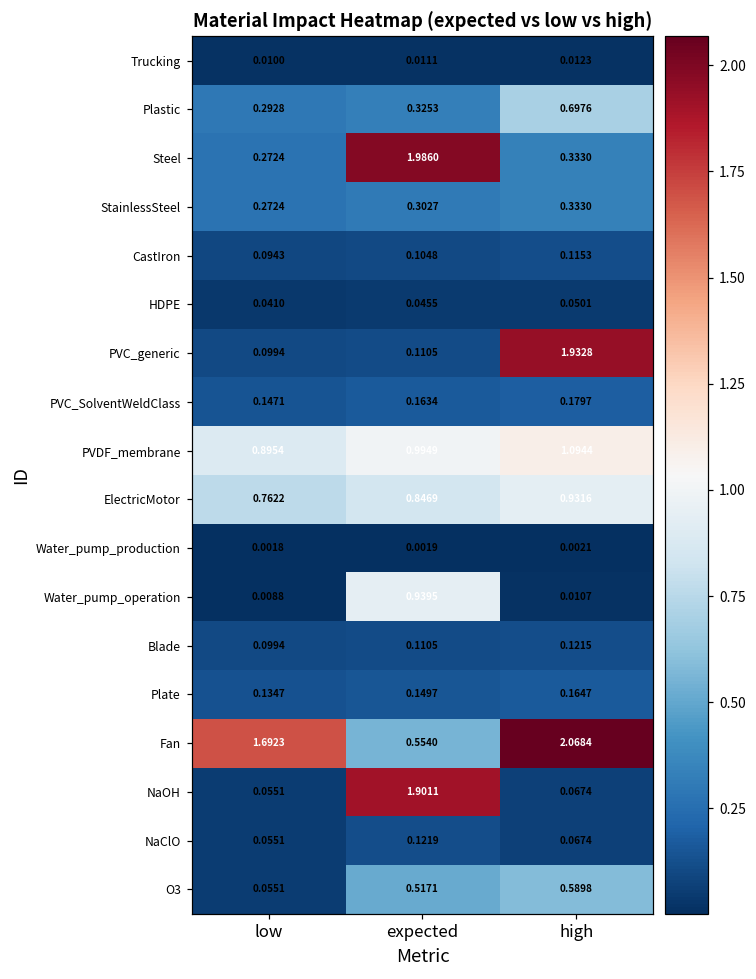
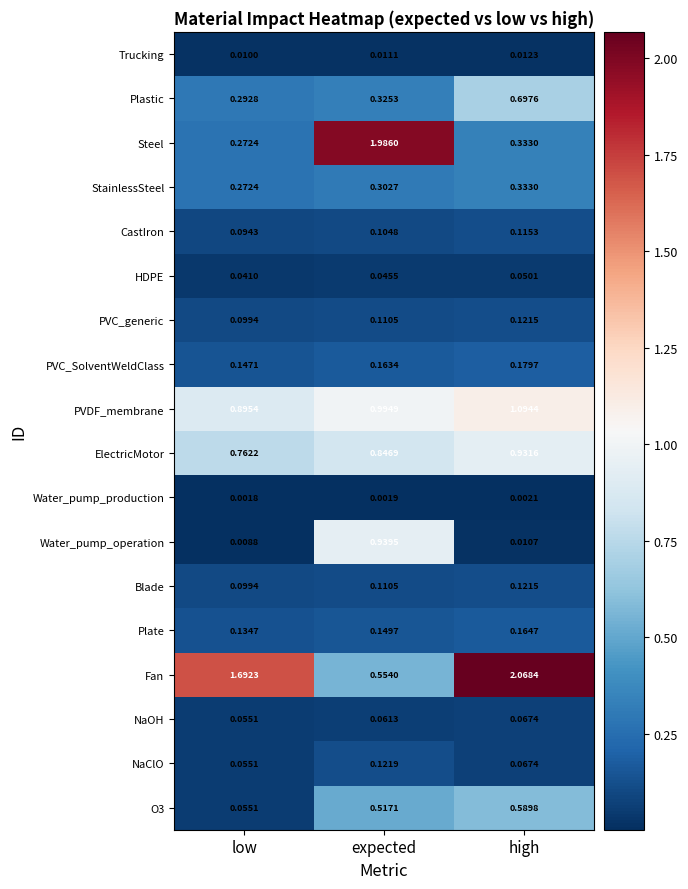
  {
    "Trucking": {
      "low": 0.0100,
      "expected": 0.0111,
      "high": 0.0123
    },
    "Plastic": {
      "low": 0.2928,
      "expected": 0.3253,
      "high": 0.6976
    },
    "Steel": {
      "low": 0.2724,
      "expected": 1.9860,
      "high": 0.3330
    },
    "StainlessSteel": {
      "low": 0.2724,
      "expected": 0.3027,
      "high": 0.3330
    },
    "CastIron": {
      "low": 0.0943,
      "expected": 0.1048,
      "high": 0.1153
    },
    "HDPE": {
      "low": 0.0410,
      "expected": 0.0455,
      "high": 0.0501
    },
    "PVC_generic": {
      "low": 0.0994,
      "expected": 0.1105,
-     "high": 1.9328
+     "high": 0.1215
    },
    "PVC_SolventWeldClass": {
      "low": 0.1471,
      "expected": 0.1634,
      "high": 0.1797
    },
    "ElectricMotor": {
      "low": 0.7622
    },
    "Water_pump_production": {
      "low": 0.0018,
      "expected": 0.0019,
      "high": 0.0021
    },
    "Water_pump_operation": {
      "low": 0.0088,
      "high": 0.0107
    },
    "Blade": {
      "low": 0.0994,
      "expected": 0.1105,
      "high": 0.1215
    },
    "Plate": {
      "low": 0.1347,
      "expected": 0.1497,
      "high": 0.1647
    },
    "Fan": {
      "low": 1.6923,
      "expected": 0.5540,
      "high": 2.0684
    },
    "NaOH": {
      "low": 0.0551,
-     "expected": 1.9011,
+     "expected": 0.0613,
      "high": 0.0674
    },
    "NaClO": {
      "low": 0.0551,
      "expected": 0.1219,
      "high": 0.0674
    },
    "O3": {
      "low": 0.0551,
      "expected": 0.5171,
      "high": 0.5898
    }
  }
